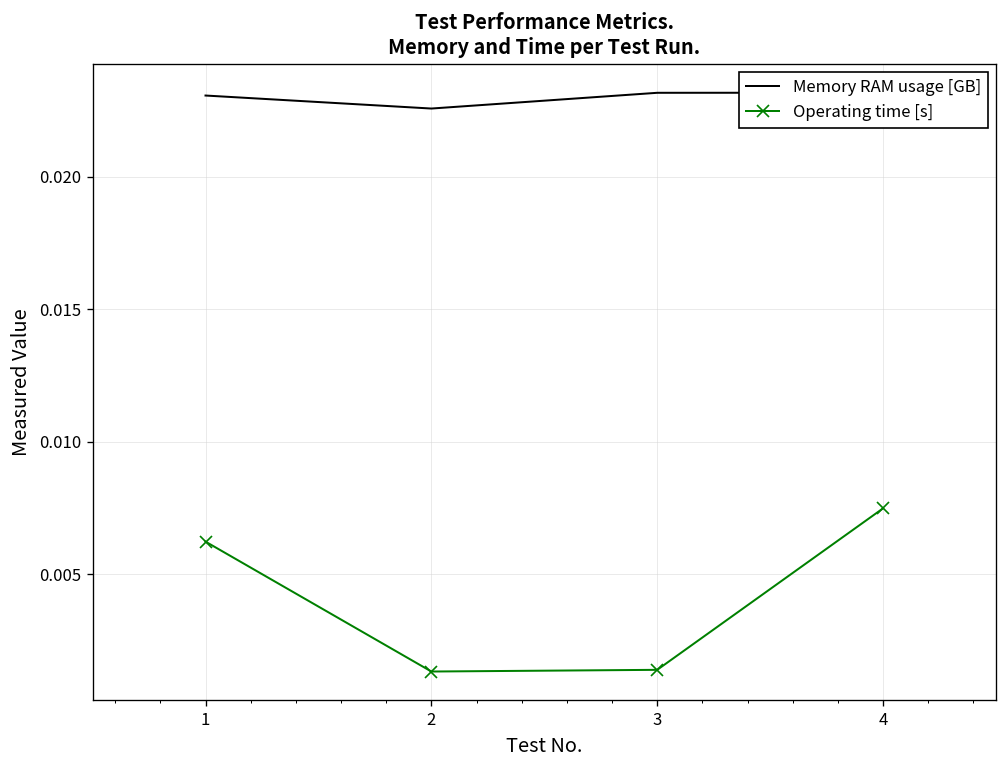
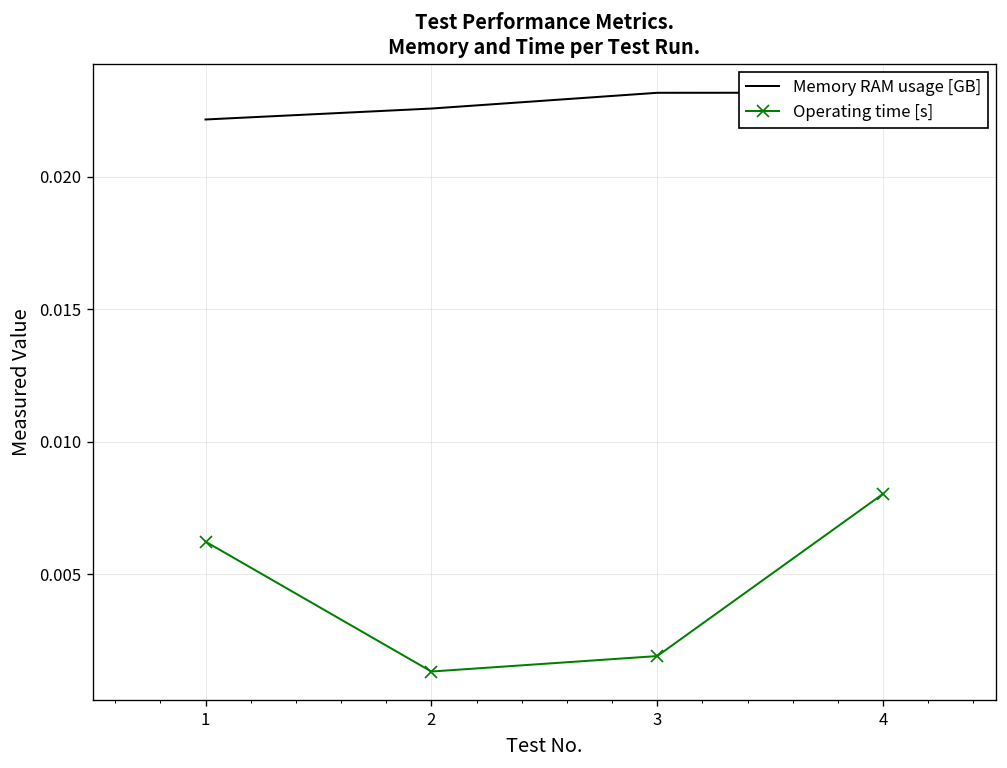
  {
    "Memory RAM usage [GB]": {
-     "1": 0.0231,
+     "1": 0.0222,
      "2": 0.0226,
      "3": 0.0232
    },
    "Operating time [s]": {
      "1": 0.0062,
      "2": 0.0013,
-     "3": 0.0014,
-     "4": 0.0075
+     "3": 0.0019,
+     "4": 0.0080
    }
  }
